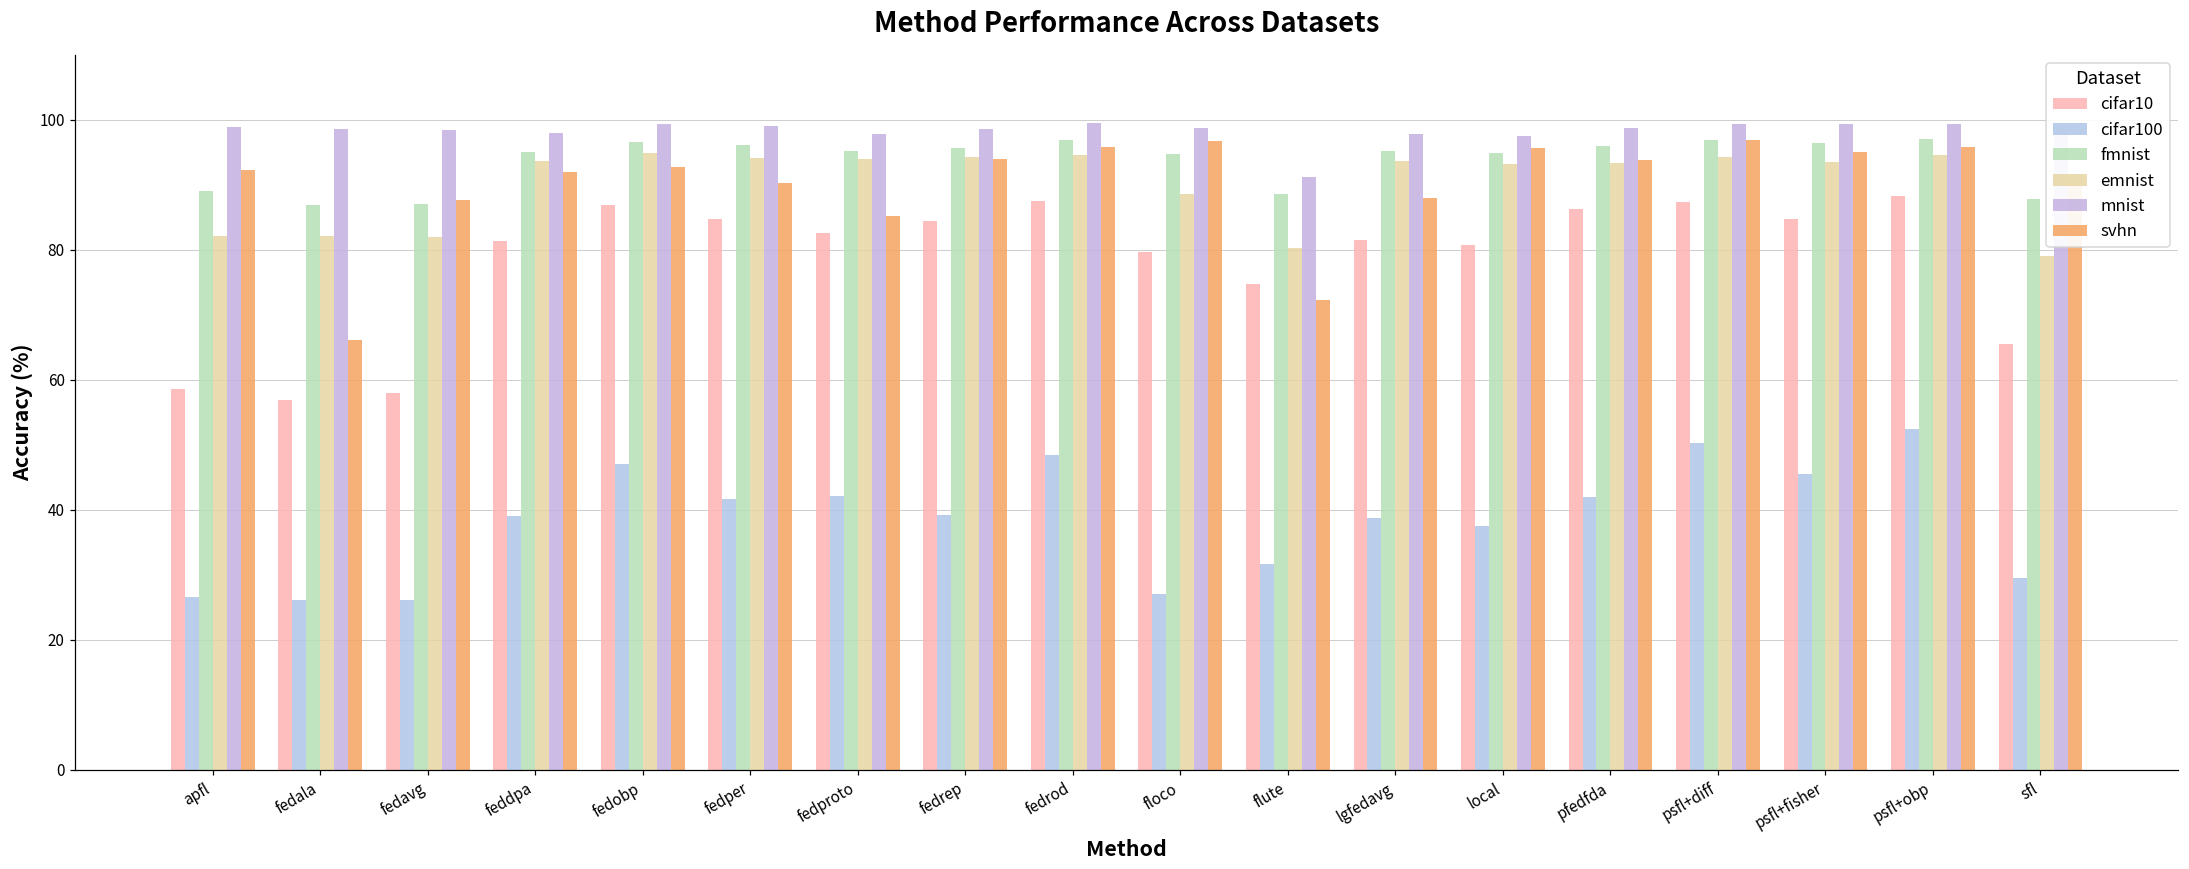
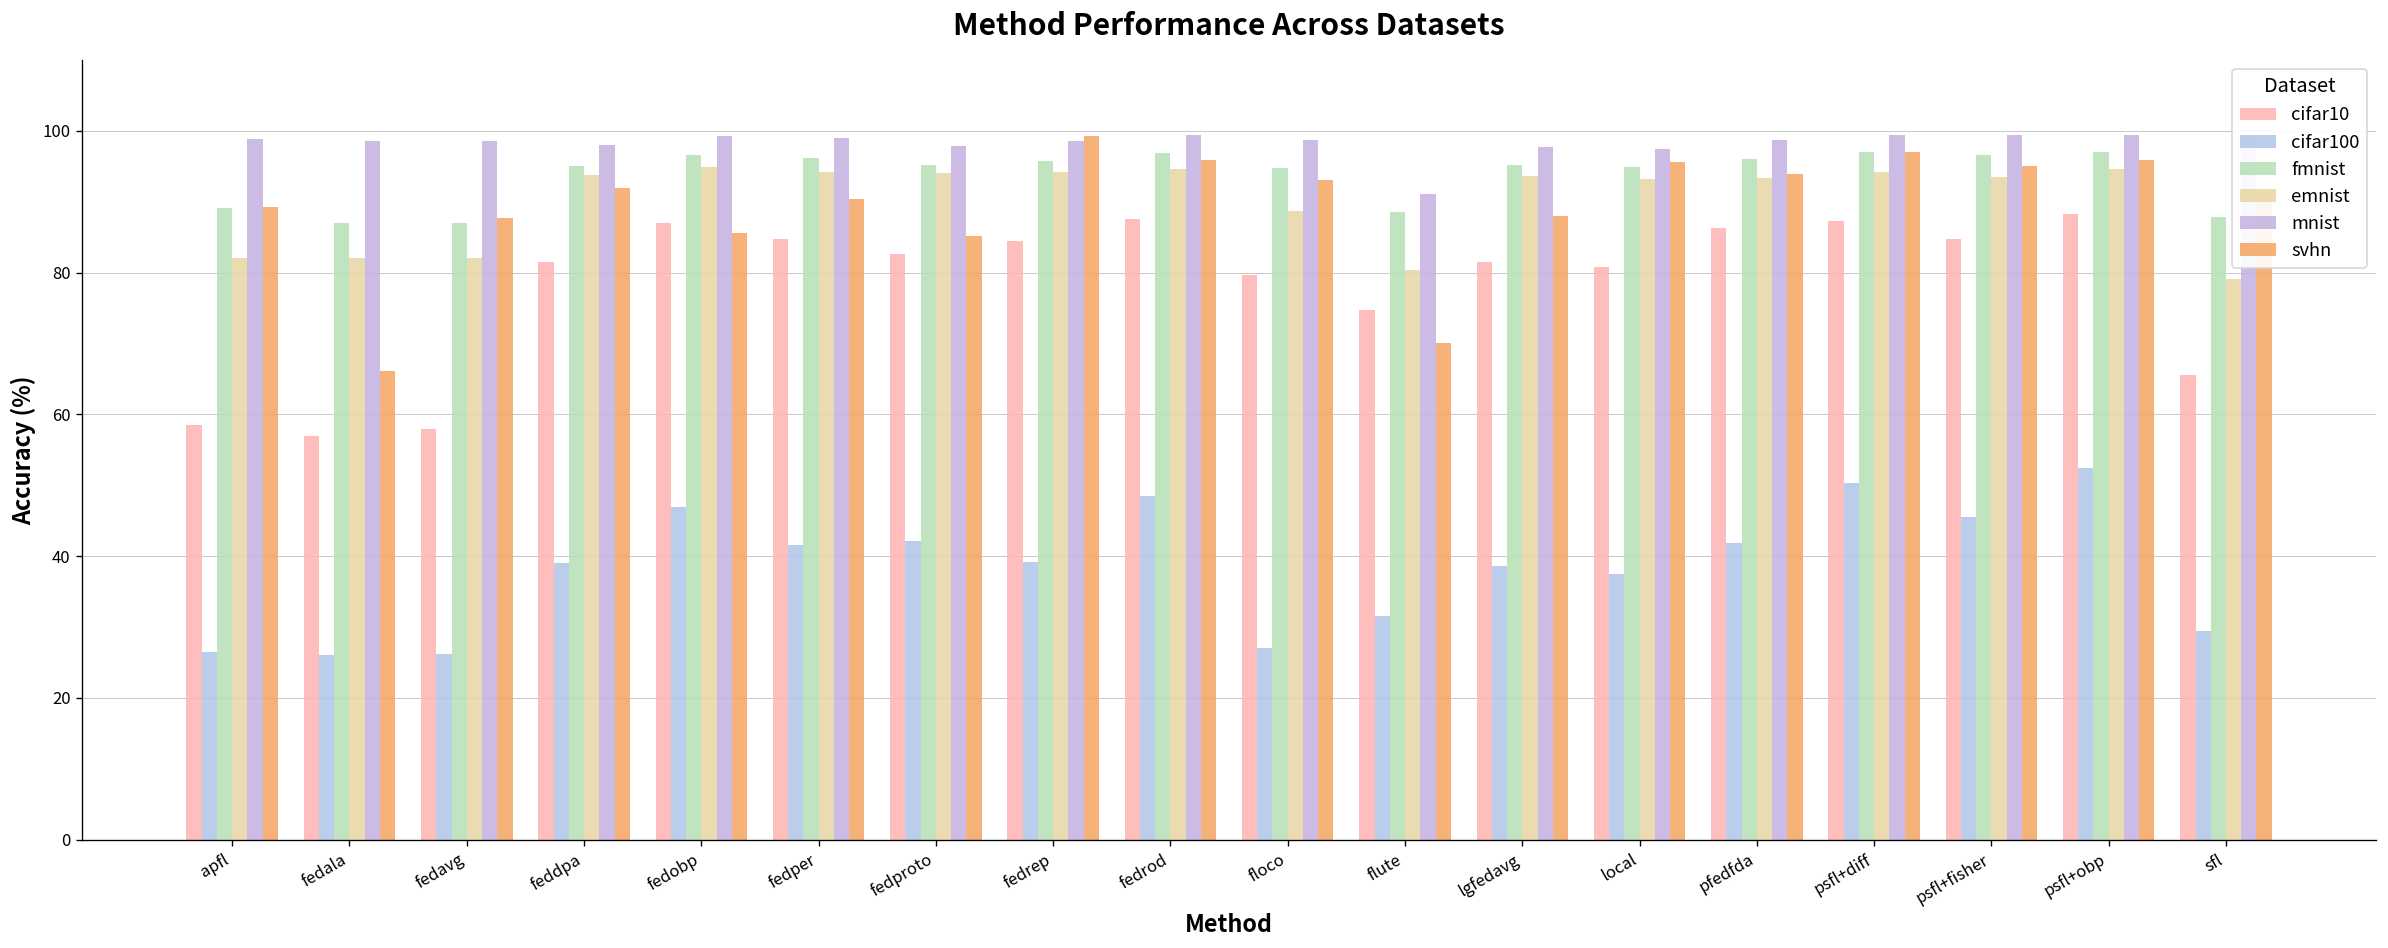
  {
    "svhn": {
-     "apfl": 92,
+     "apfl": 89,
      "fedala": 66,
      "fedavg": 88,
      "feddpa": 92,
-     "fedobp": 93,
+     "fedobp": 86,
      "fedper": 90,
      "fedproto": 85,
-     "fedrep": 94,
+     "fedrep": 99,
      "fedrod": 96,
-     "floco": 97,
-     "flute": 72,
+     "floco": 93,
+     "flute": 70,
      "lgfedavg": 88,
      "local": 96,
      "pfedfda": 94,
      "psfl+diff": 97,
      "psfl+fisher": 95,
      "psfl+obp": 96
    }
  }
